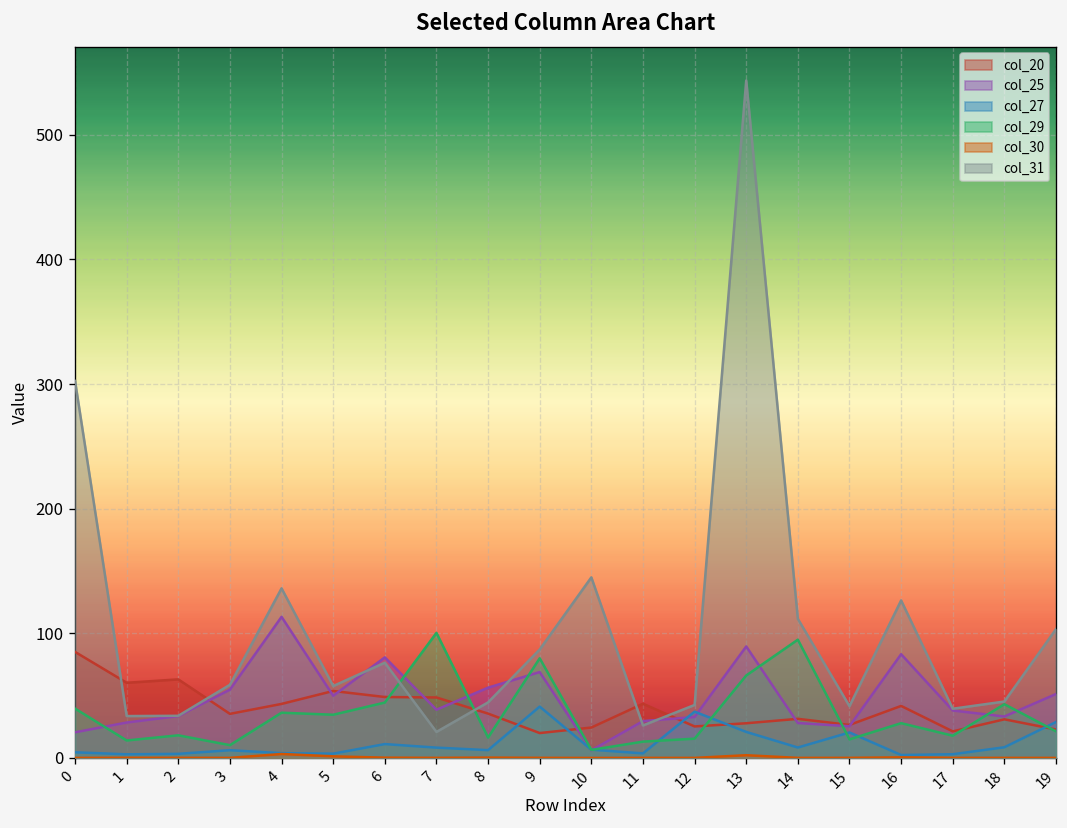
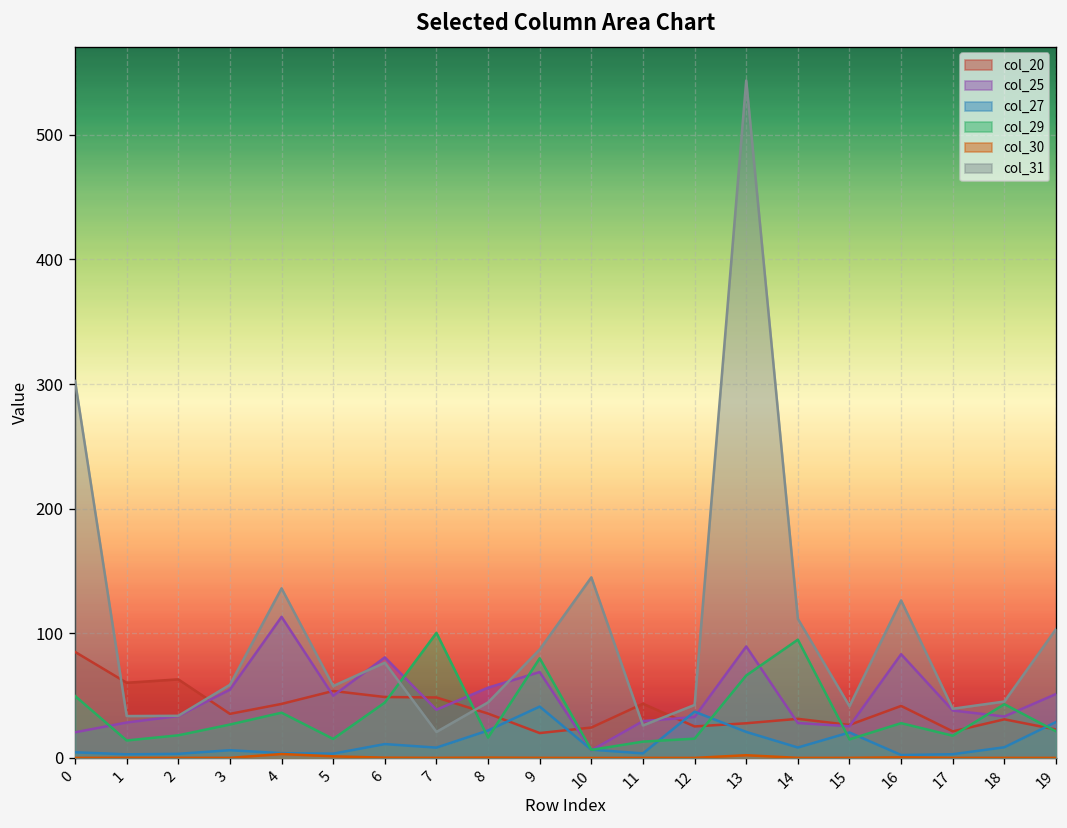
  {
    "col_27": {
      "0": 5,
      "1": 3,
      "2": 3,
      "3": 6,
      "6": 11,
      "7": 8,
-     "8": 6,
+     "8": 22,
      "9": 41,
      "11": 4,
      "12": 37,
      "13": 21,
      "14": 8,
      "15": 20,
      "17": 3,
      "18": 9,
      "19": 29
    },
    "col_29": {
-     "0": 40,
+     "0": 50,
      "1": 14,
      "2": 18,
-     "3": 10,
+     "3": 27,
      "4": 36,
-     "5": 35,
+     "5": 15,
      "6": 44,
      "7": 100,
      "8": 16,
      "9": 80,
      "11": 13,
      "12": 15,
      "13": 66,
      "14": 95,
      "15": 15,
      "16": 28,
      "17": 18
    }
  }
